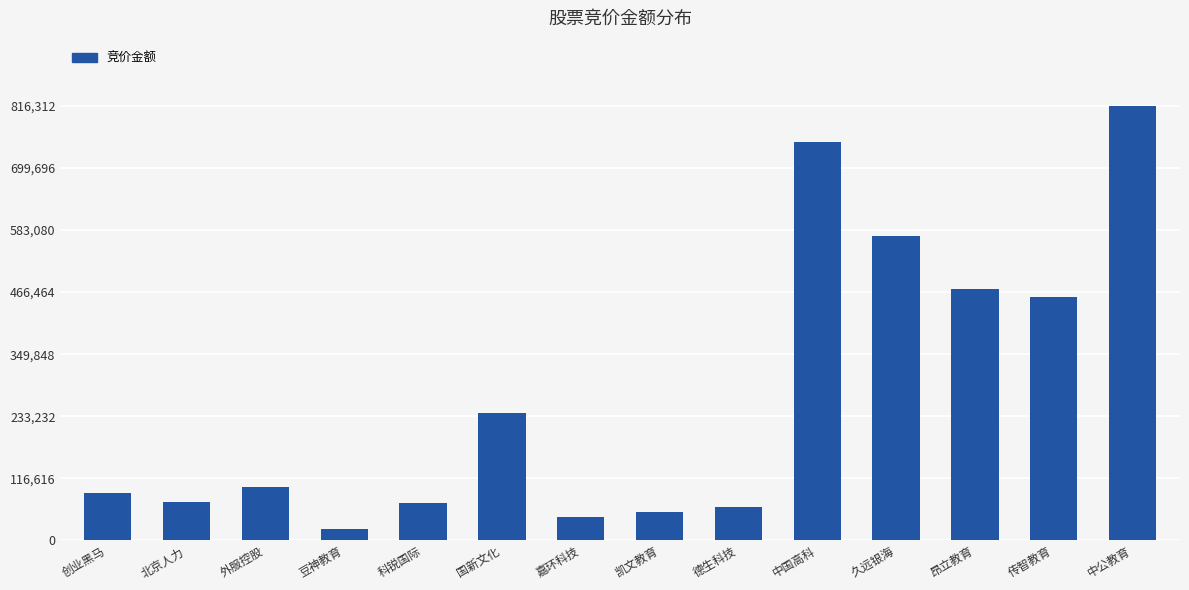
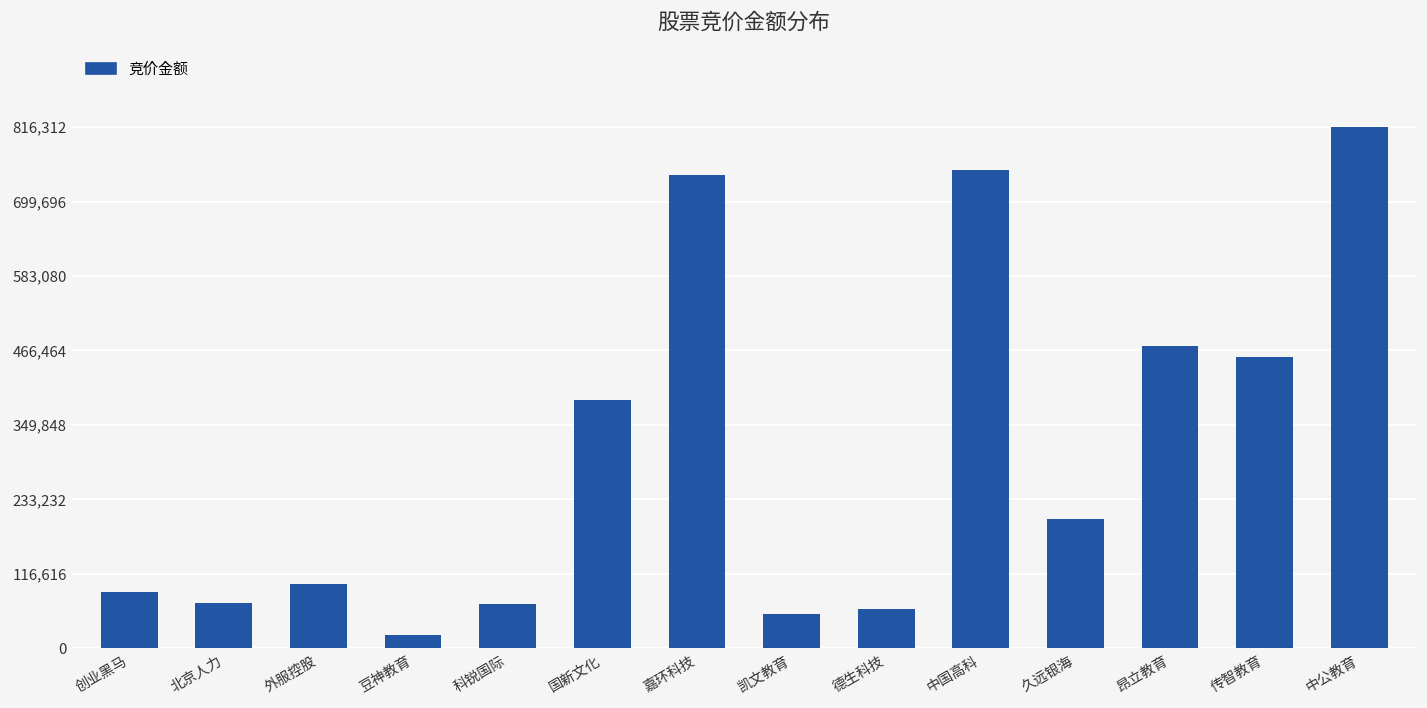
  {
    "创业黑马": "90,000",
    "北京人力": "70,000",
    "外服控股": "100,000",
    "豆神教育": "20,000",
    "科锐国际": "70,000",
-   "国新文化": "240,000",
-   "嘉环科技": "40,000",
+   "国新文化": "390,000",
+   "嘉环科技": "740,000",
    "凯文教育": "50,000",
    "德生科技": "60,000",
    "中国高科": "750,000",
-   "久远银海": "570,000",
+   "久远银海": "200,000",
    "昂立教育": "470,000",
    "传智教育": "460,000",
    "中公教育": "820,000"
  }
